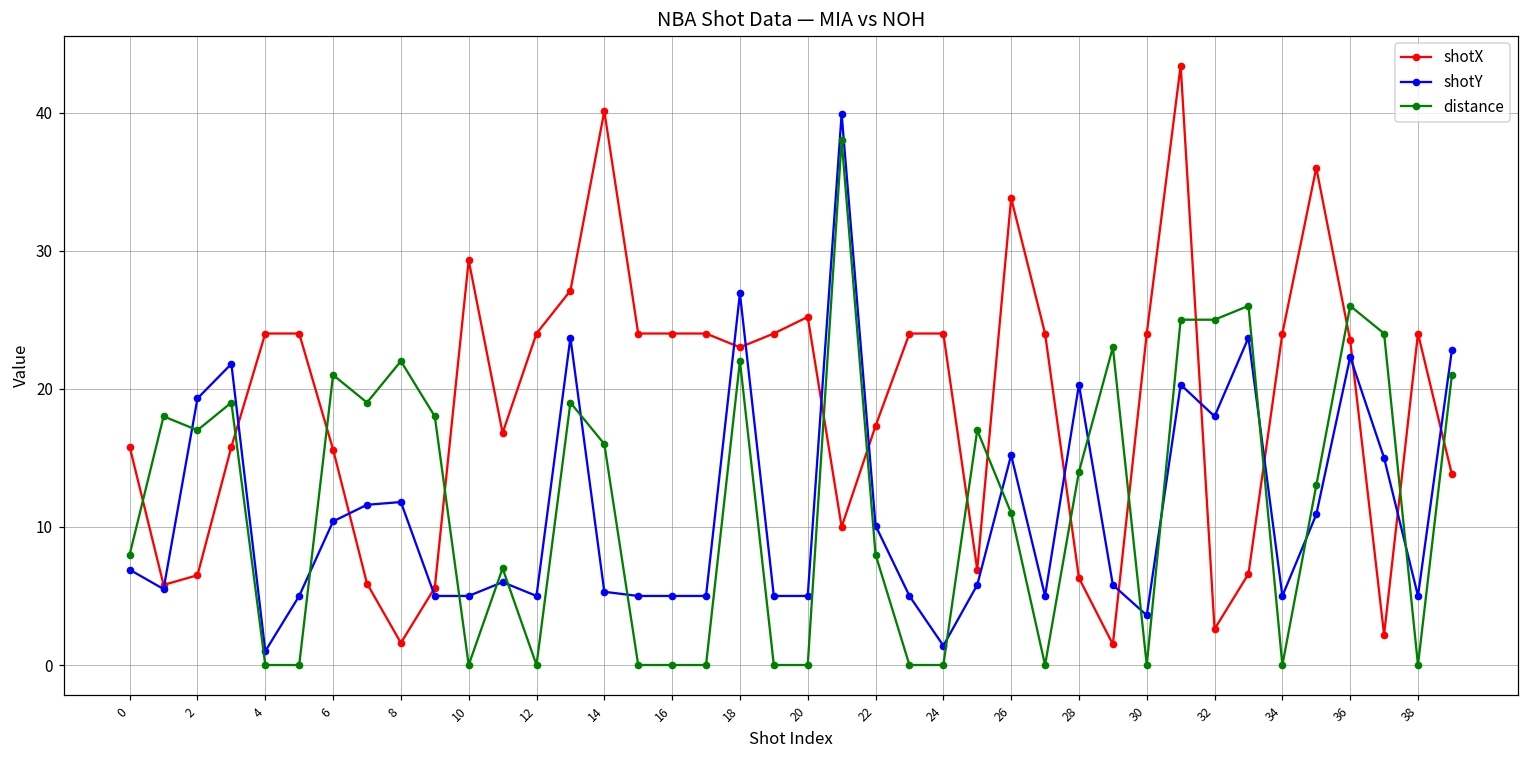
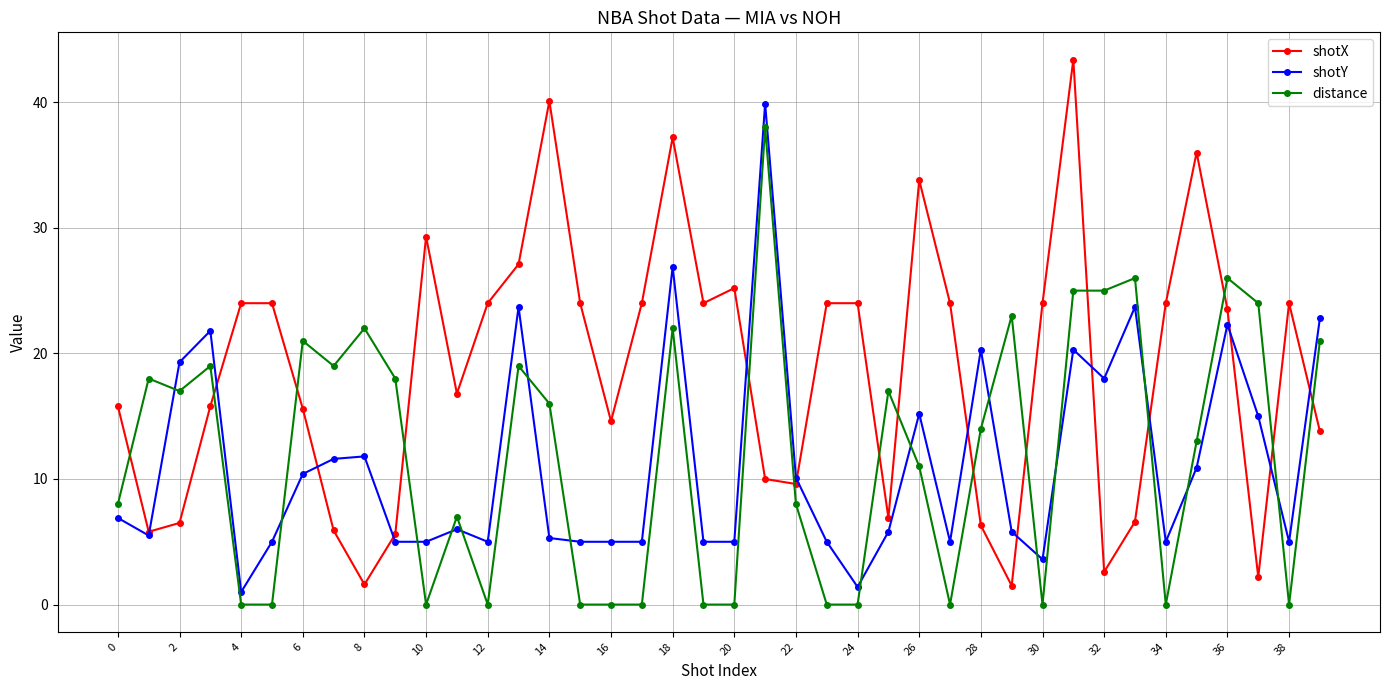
  {
    "shotX": {
      "0": 15.8,
      "2": 6.5,
      "4": 24.0,
      "6": 15.6,
      "8": 1.6,
      "10": 29.3,
      "12": 24.0,
      "14": 40.1,
-     "16": 24.0,
-     "18": 23.0,
+     "16": 14.6,
+     "18": 37.2,
      "20": 25.2,
-     "22": 17.3,
+     "22": 9.6,
      "24": 24.0,
      "26": 33.8,
      "28": 6.3,
      "30": 24.0,
      "32": 2.6,
      "34": 24.0,
      "36": 23.5,
      "38": 24.0
    },
    "shotY": {
      "0": 6.9,
      "2": 19.3,
      "4": 1.0,
      "6": 10.4,
      "8": 11.8,
      "10": 5.0,
      "12": 5.0,
      "14": 5.3,
      "16": 5.0,
      "18": 26.9,
      "20": 5.0,
      "22": 10.1,
      "24": 1.4,
      "26": 15.2,
      "28": 20.3,
      "30": 3.6,
      "32": 18.0,
      "34": 5.0,
      "36": 22.3,
      "38": 5.0
    },
    "distance": {
      "0": 8.0,
      "2": 17.0,
      "4": 0.0,
      "6": 21.0,
      "8": 22.0,
      "10": 0.0,
      "12": 0.0,
      "14": 16.0,
      "16": 0.0,
      "18": 22.0,
      "20": 0.0,
      "22": 8.0,
      "24": 0.0,
      "26": 11.0,
      "28": 14.0,
      "30": 0.0,
      "32": 25.0,
      "34": 0.0,
      "36": 26.0,
      "38": 0.0
    }
  }
